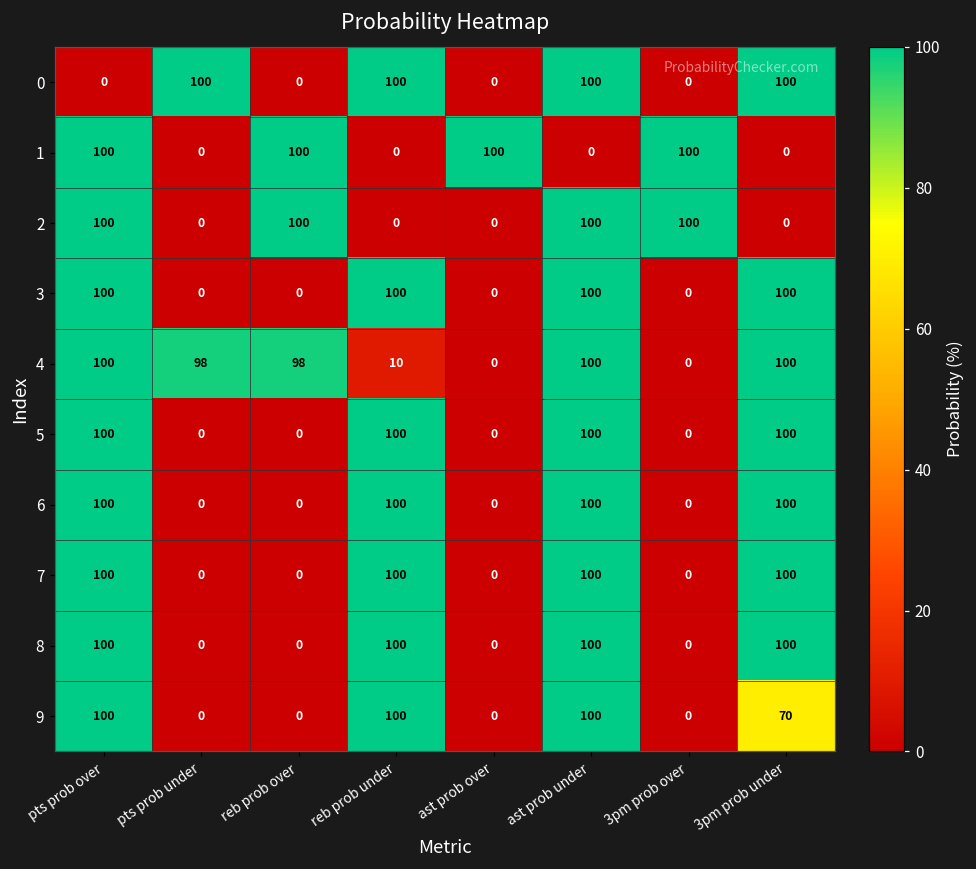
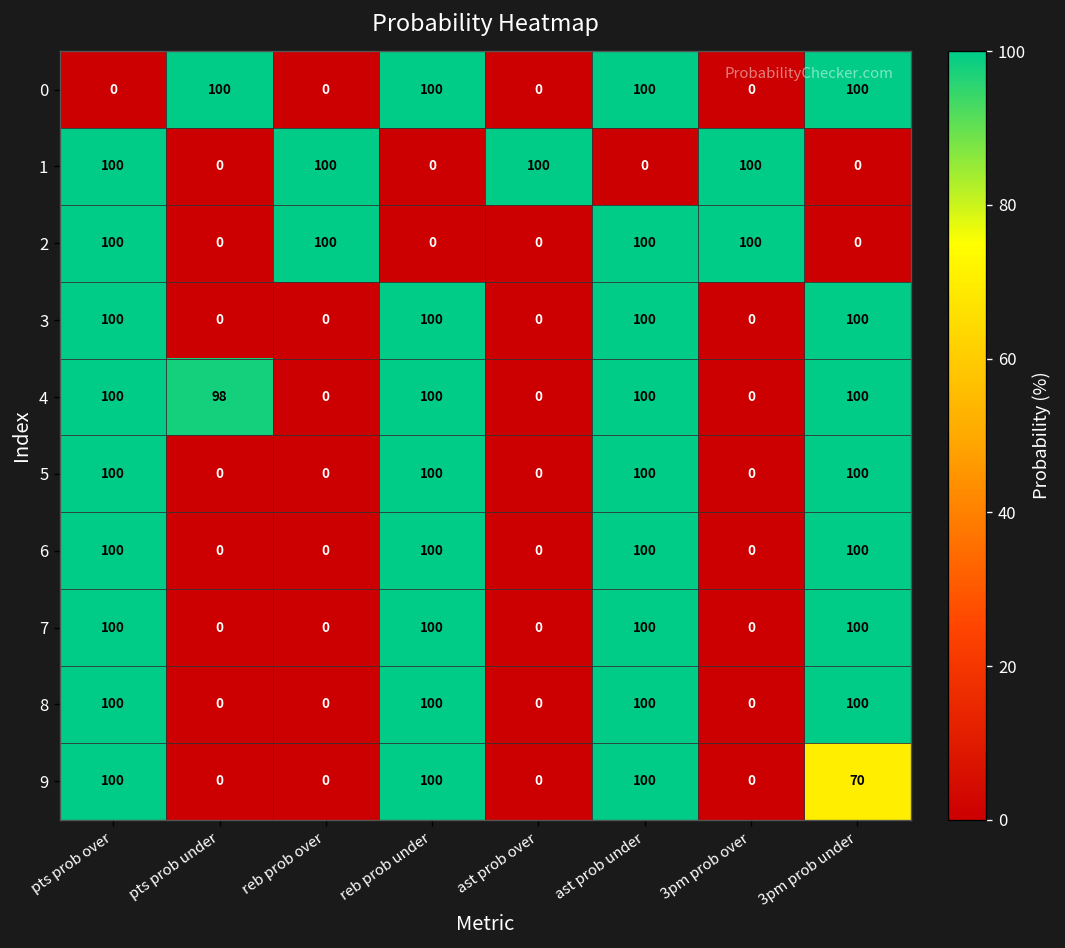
  {
    "0": {
      "pts prob over": 0,
      "pts prob under": 100,
      "reb prob over": 0,
      "reb prob under": 100,
      "ast prob over": 0,
      "ast prob under": 100,
      "3pm prob over": 0
    },
    "1": {
      "pts prob over": 100,
      "pts prob under": 0,
      "reb prob over": 100,
      "reb prob under": 0,
      "ast prob over": 100,
      "ast prob under": 0,
      "3pm prob over": 100,
      "3pm prob under": 0
    },
    "2": {
      "pts prob over": 100,
      "pts prob under": 0,
      "reb prob over": 100,
      "reb prob under": 0,
      "ast prob over": 0,
      "ast prob under": 100,
      "3pm prob over": 100,
      "3pm prob under": 0
    },
    "3": {
      "pts prob over": 100,
      "pts prob under": 0,
      "reb prob over": 0,
      "reb prob under": 100,
      "ast prob over": 0,
      "ast prob under": 100,
      "3pm prob over": 0,
      "3pm prob under": 100
    },
    "4": {
      "pts prob over": 100,
      "pts prob under": 98,
-     "reb prob over": 98,
-     "reb prob under": 10,
+     "reb prob over": 0,
+     "reb prob under": 100,
      "ast prob over": 0,
      "ast prob under": 100,
      "3pm prob over": 0,
      "3pm prob under": 100
    },
    "5": {
      "pts prob over": 100,
      "pts prob under": 0,
      "reb prob over": 0,
      "reb prob under": 100,
      "ast prob over": 0,
      "ast prob under": 100,
      "3pm prob over": 0,
      "3pm prob under": 100
    },
    "6": {
      "pts prob over": 100,
      "pts prob under": 0,
      "reb prob over": 0,
      "reb prob under": 100,
      "ast prob over": 0,
      "ast prob under": 100,
      "3pm prob over": 0,
      "3pm prob under": 100
    },
    "7": {
      "pts prob over": 100,
      "pts prob under": 0,
      "reb prob over": 0,
      "reb prob under": 100,
      "ast prob over": 0,
      "ast prob under": 100,
      "3pm prob over": 0,
      "3pm prob under": 100
    },
    "8": {
      "pts prob over": 100,
      "pts prob under": 0,
      "reb prob over": 0,
      "reb prob under": 100,
      "ast prob over": 0,
      "ast prob under": 100,
      "3pm prob over": 0,
      "3pm prob under": 100
    },
    "9": {
      "pts prob over": 100,
      "pts prob under": 0,
      "reb prob over": 0,
      "reb prob under": 100,
      "ast prob over": 0,
      "ast prob under": 100,
      "3pm prob over": 0,
      "3pm prob under": 70
    }
  }
